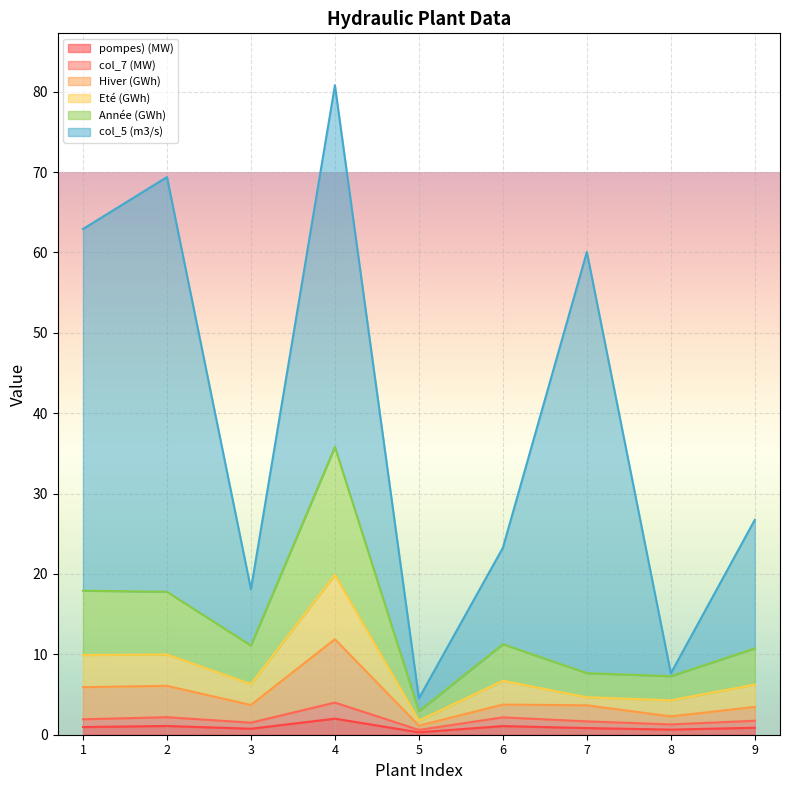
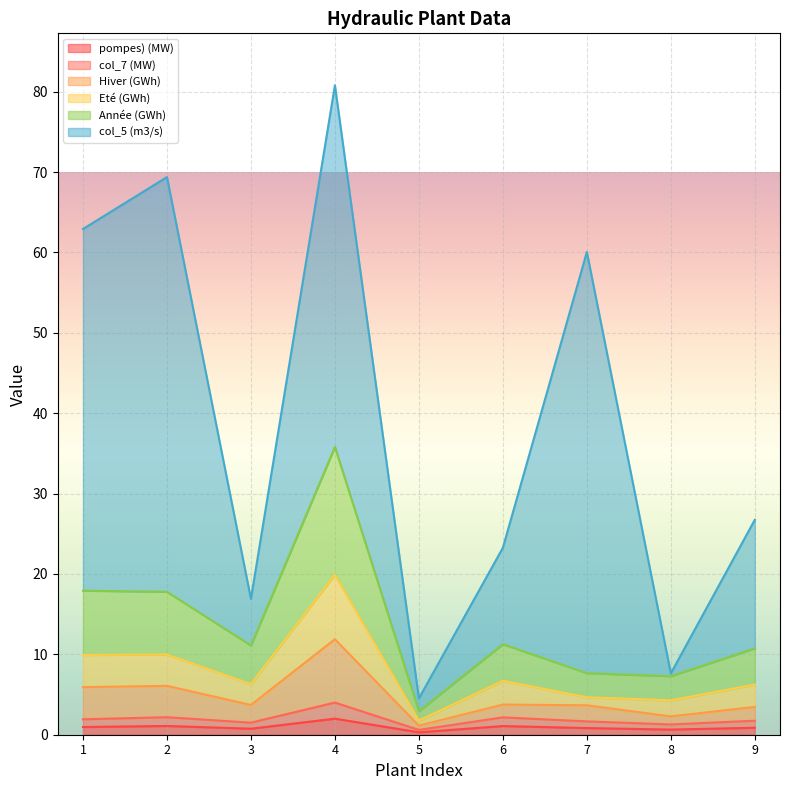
  {
    "Année (GWh)": {
      "1": 8,
      "2": 8,
      "3": 5,
      "4": 16,
      "5": 1,
      "6": 5,
      "7": 3,
      "8": 3,
      "9": 5
    },
    "col_5 (m3/s)": {
      "1": 45,
      "2": 52,
-     "3": 7,
+     "3": 6,
      "4": 45,
      "5": 2,
      "6": 12,
      "7": 52,
      "8": 0,
      "9": 16
    }
  }
